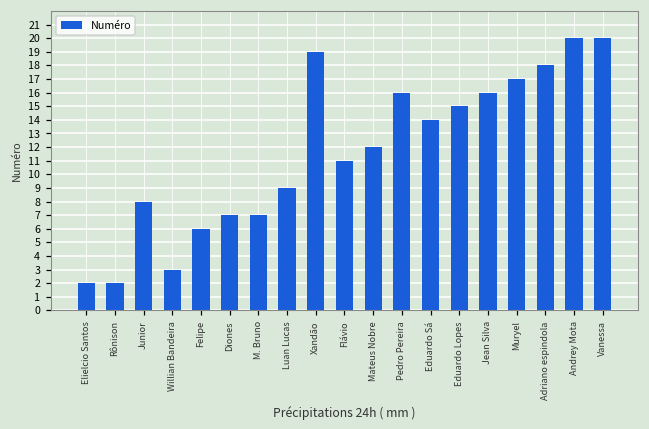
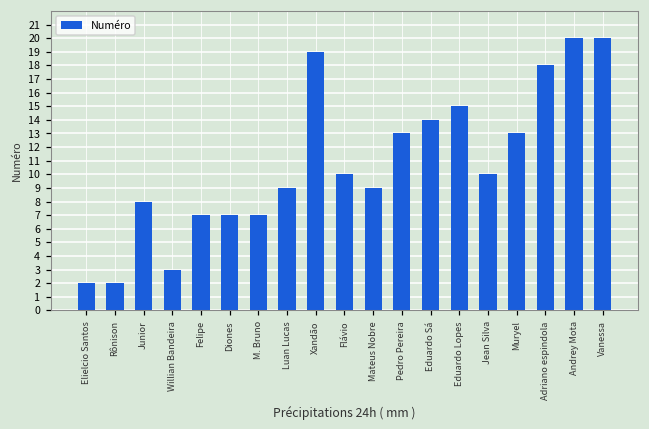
  {
    "Elielcio Santos": 2,
    "Rônison": 2,
    "Junior": 8,
    "Willian Bandeira": 3,
-   "Felipe": 6,
+   "Felipe": 7,
    "Diones": 7,
    "M. Bruno": 7,
    "Luan Lucas": 9,
    "Xandão": 19,
-   "Flávio": 11,
-   "Mateus Nobre": 12,
-   "Pedro Pereira": 16,
+   "Flávio": 10,
+   "Mateus Nobre": 9,
+   "Pedro Pereira": 13,
    "Eduardo Sá": 14,
    "Eduardo Lopes": 15,
-   "Jean Silva": 16,
-   "Muryel": 17,
+   "Jean Silva": 10,
+   "Muryel": 13,
    "Adriano espindola": 18,
    "Andrey Mota": 20,
    "Vanessa": 20
  }
